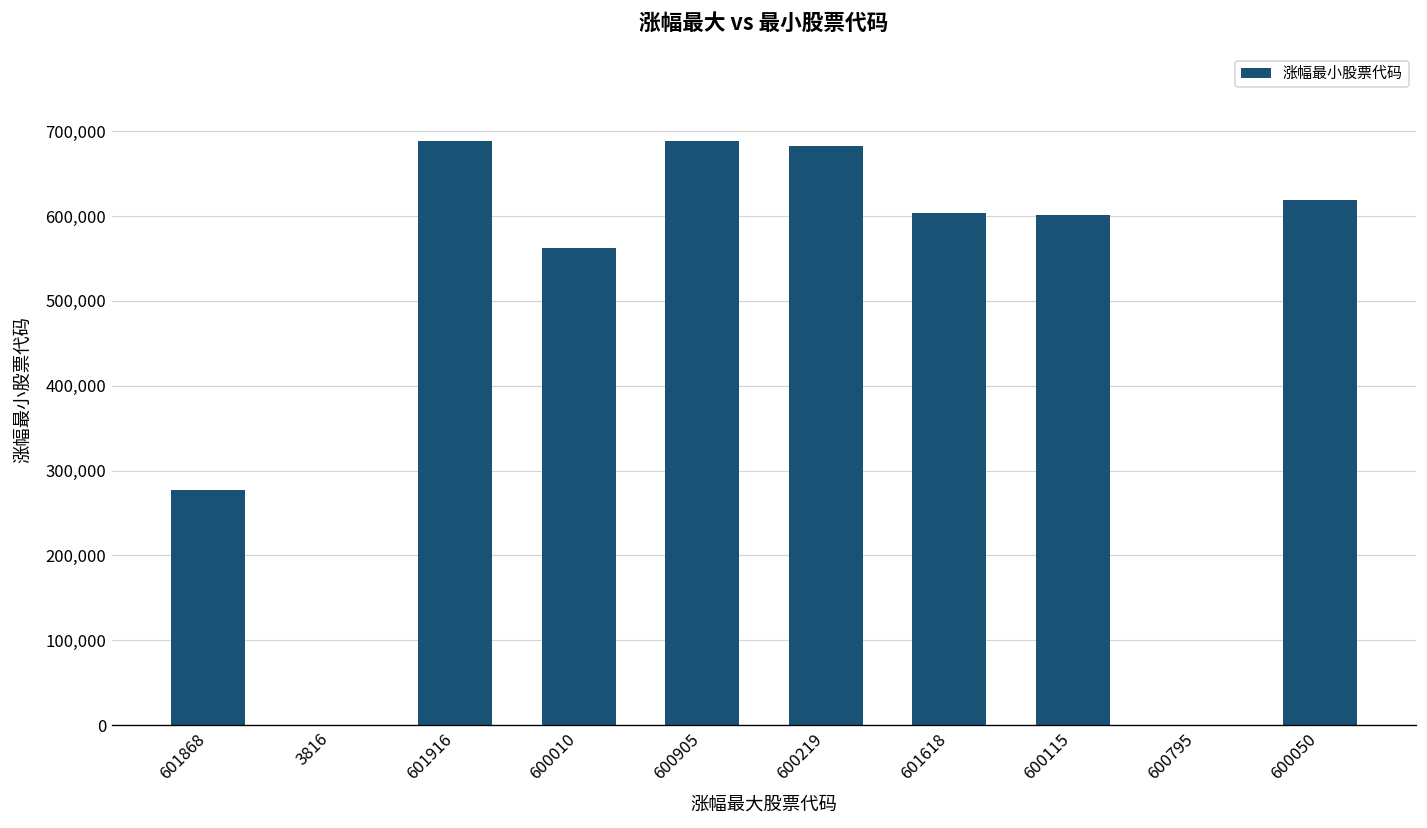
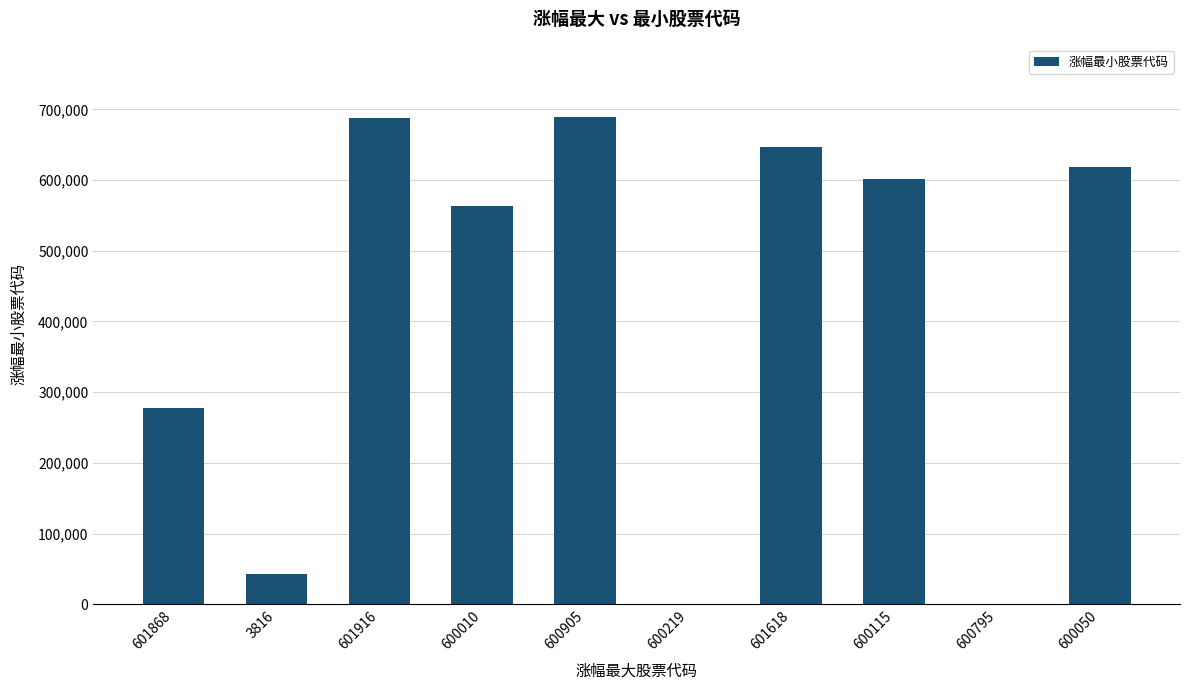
  {
    "601868": "280,000",
-   "3816": "0",
+   "3816": "40,000",
    "601916": "690,000",
    "600010": "560,000",
    "600905": "690,000",
-   "600219": "680,000",
-   "601618": "600,000",
+   "600219": "0",
+   "601618": "650,000",
    "600115": "600,000",
    "600050": "620,000"
  }
